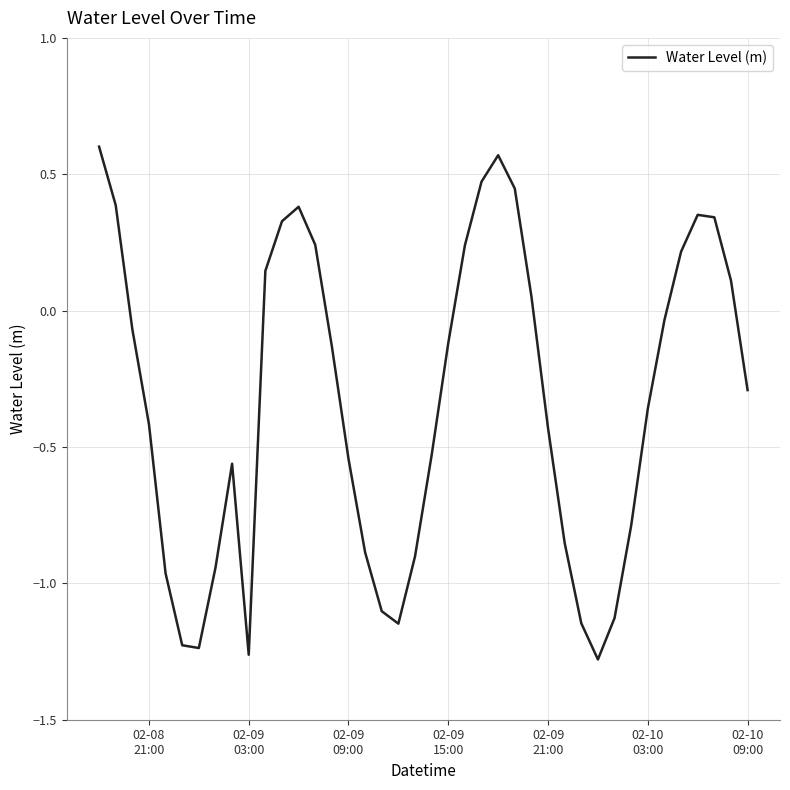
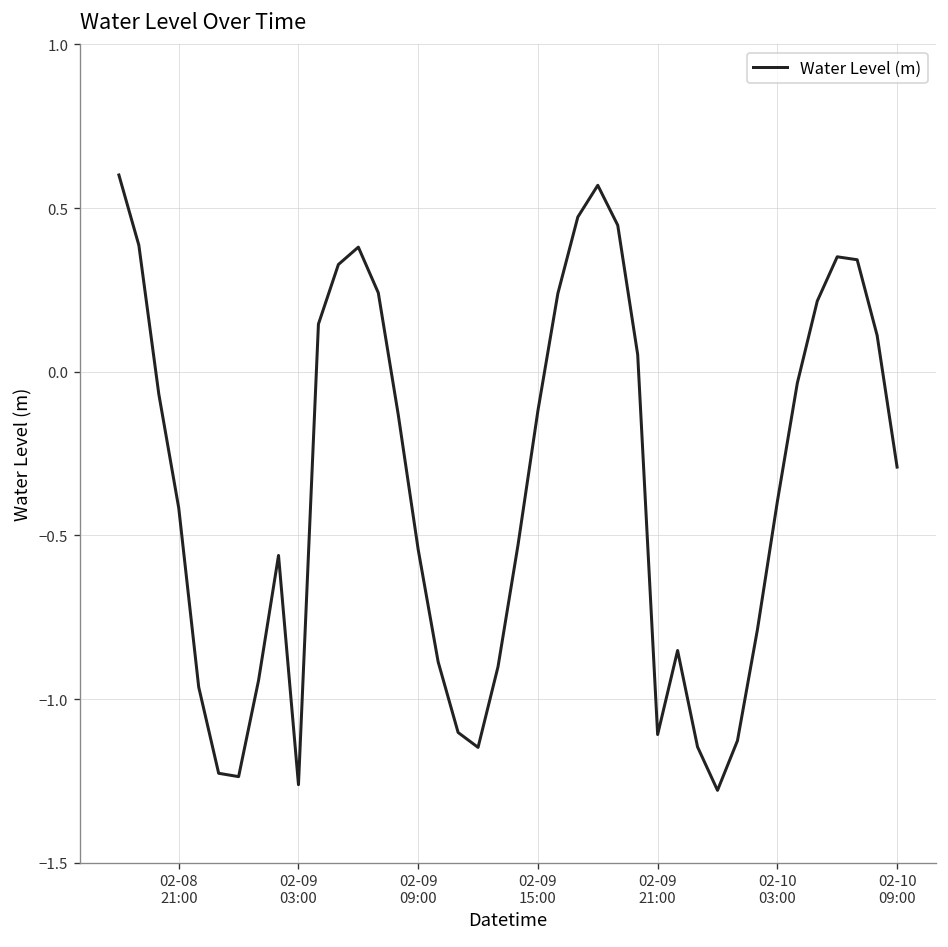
  {
    "02-08 21:00": -0.42,
    "02-09 03:00": -1.26,
    "02-09 09:00": -0.54,
    "02-09 15:00": -0.12,
-   "02-09 21:00": -0.43,
-   "02-10 03:00": -0.36,
+   "02-09 21:00": -1.11,
+   "02-10 03:00": -0.40,
    "02-10 09:00": -0.29
  }
